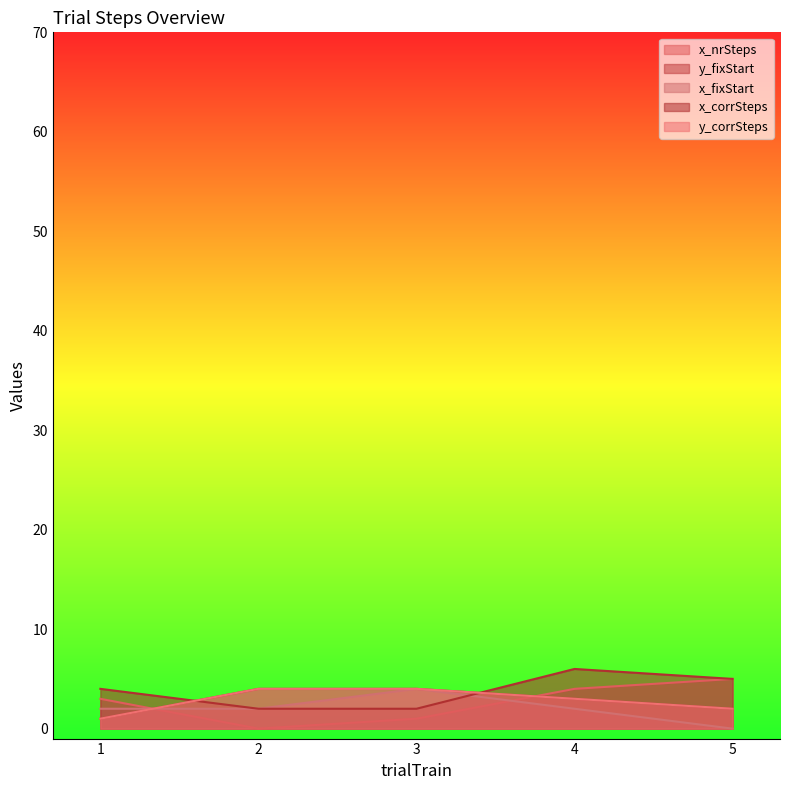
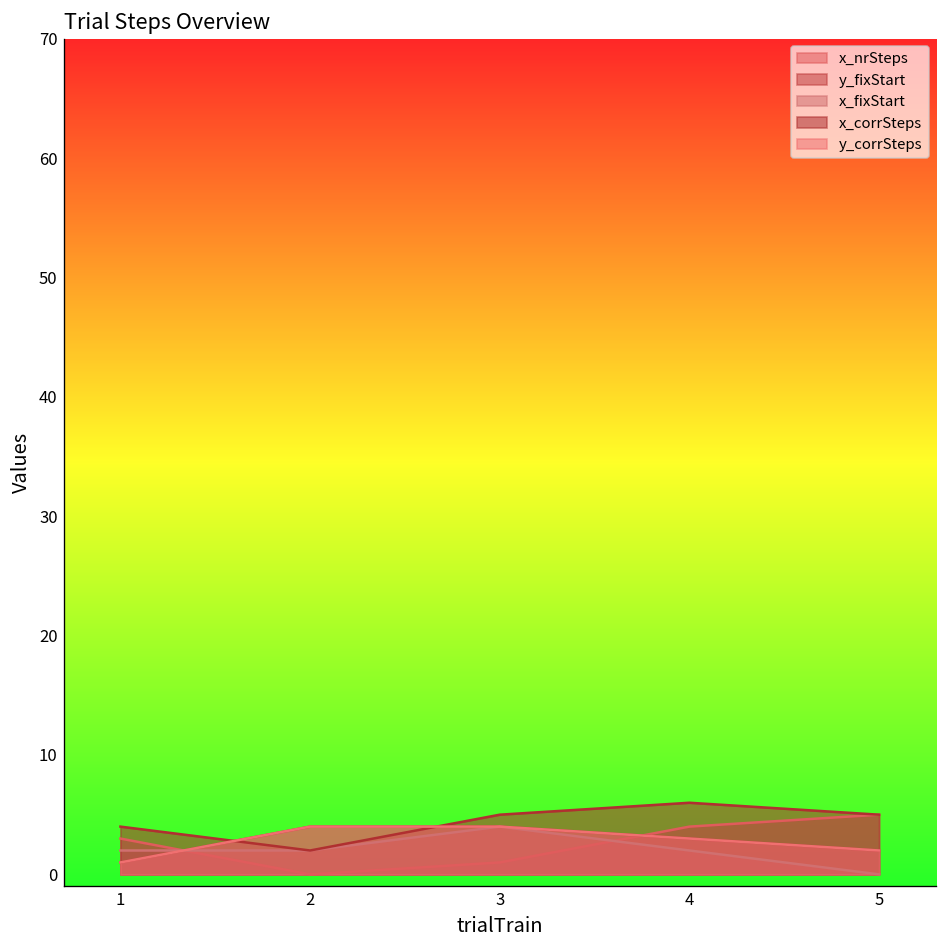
  {
    "x_corrSteps": {
      "1": 4,
-     "3": 2,
+     "3": 5,
      "4": 6
    }
  }
